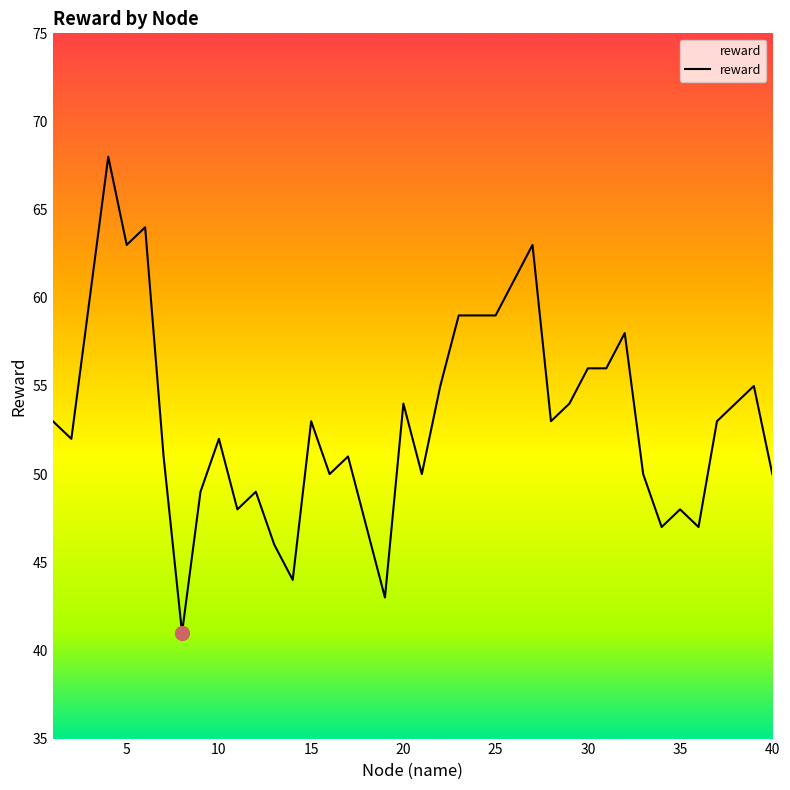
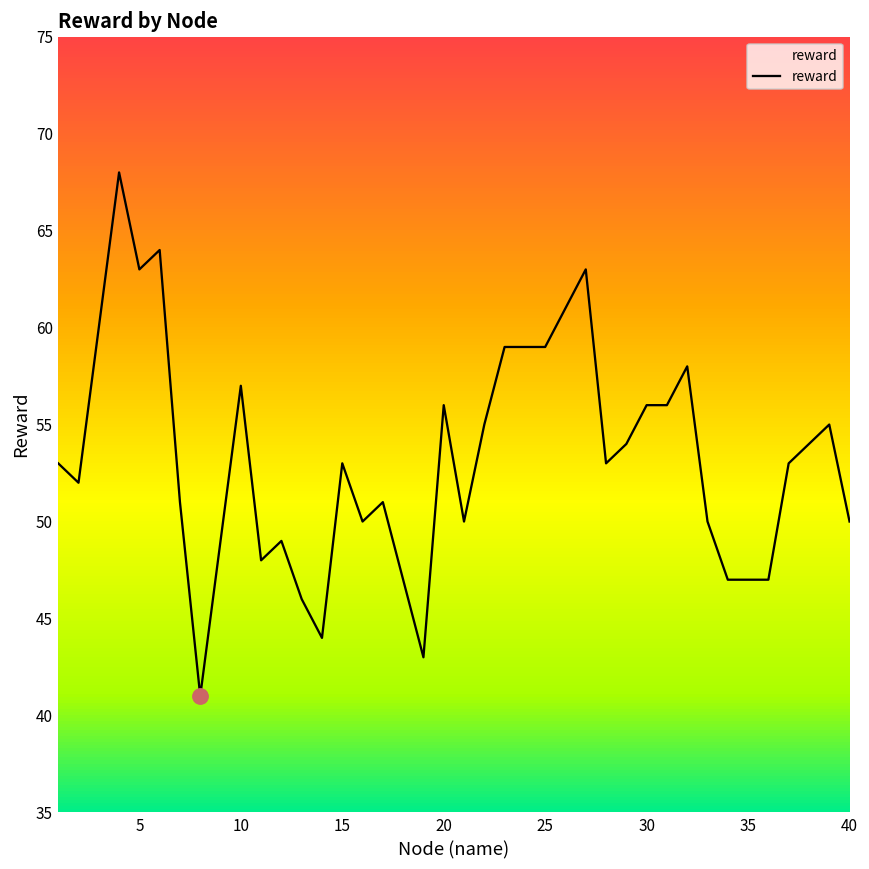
  {
    "reward": {
      "5": 63,
-     "10": 52,
+     "10": 57,
      "15": 53,
-     "20": 54,
+     "20": 56,
      "25": 59,
      "30": 56,
-     "35": 48,
+     "35": 47,
      "40": 50
    }
  }
